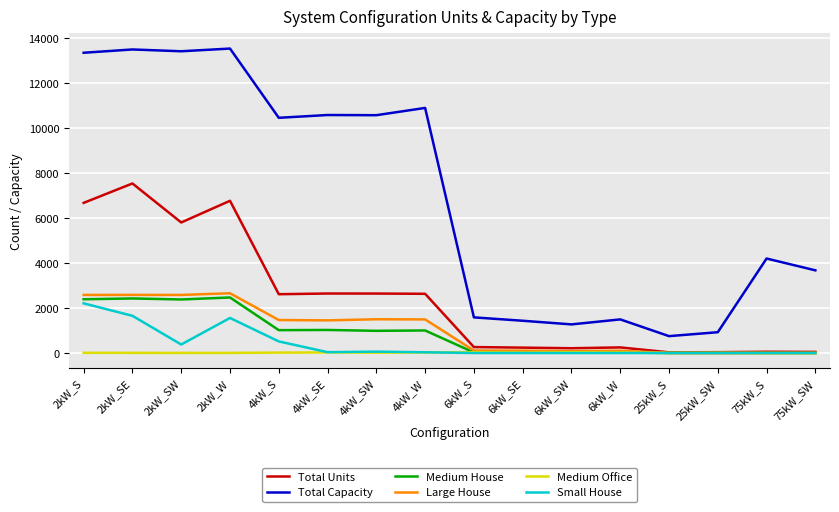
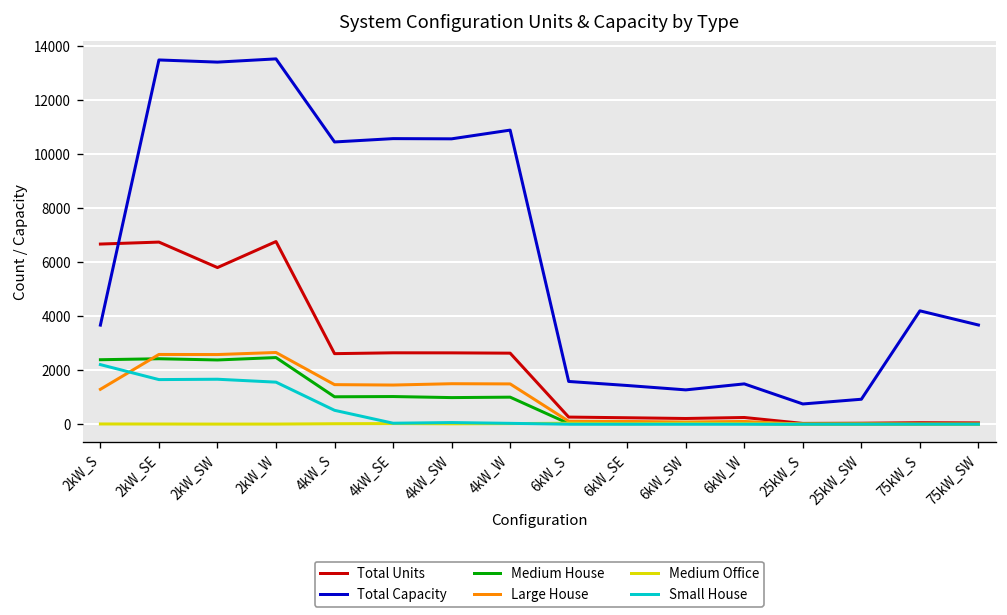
  {
    "Total Units": {
      "2kW_S": 6700,
-     "2kW_SE": 7500,
+     "2kW_SE": 6700,
      "2kW_SW": 5800,
      "2kW_W": 6800,
      "4kW_S": 2600,
      "4kW_SE": 2600,
      "4kW_SW": 2600,
      "4kW_W": 2600,
      "6kW_S": 300,
      "6kW_SE": 200,
      "6kW_SW": 200,
      "6kW_W": 200
    },
    "Total Capacity": {
-     "2kW_S": 13300,
+     "2kW_S": 3700,
      "2kW_SE": 13500,
      "2kW_SW": 13400,
      "2kW_W": 13500,
      "4kW_S": 10500,
      "4kW_SE": 10600,
      "4kW_SW": 10600,
      "4kW_W": 10900,
      "6kW_S": 1600,
      "6kW_SE": 1400,
      "6kW_SW": 1300,
      "6kW_W": 1500,
      "25kW_S": 800,
      "25kW_SW": 900,
      "75kW_S": 4200,
      "75kW_SW": 3700
    },
    "Medium House": {
      "2kW_S": 2400,
      "2kW_SE": 2400,
      "2kW_SW": 2400,
      "2kW_W": 2500,
      "4kW_S": 1000,
      "4kW_SE": 1000,
      "4kW_SW": 1000,
      "4kW_W": 1000
    },
    "Large House": {
-     "2kW_S": 2600,
+     "2kW_S": 1300,
      "2kW_SE": 2600,
      "2kW_SW": 2600,
      "2kW_W": 2700,
      "4kW_S": 1500,
      "4kW_SE": 1500,
      "4kW_SW": 1500,
      "4kW_W": 1500
    },
    "Medium Office": {
      "2kW_S": 0,
      "2kW_SE": 0,
      "2kW_SW": 0,
      "2kW_W": 0,
      "4kW_S": 0
    },
    "Small House": {
      "2kW_S": 2200,
      "2kW_SE": 1700,
-     "2kW_SW": 400,
+     "2kW_SW": 1700,
      "2kW_W": 1600,
      "4kW_S": 500
    }
  }
